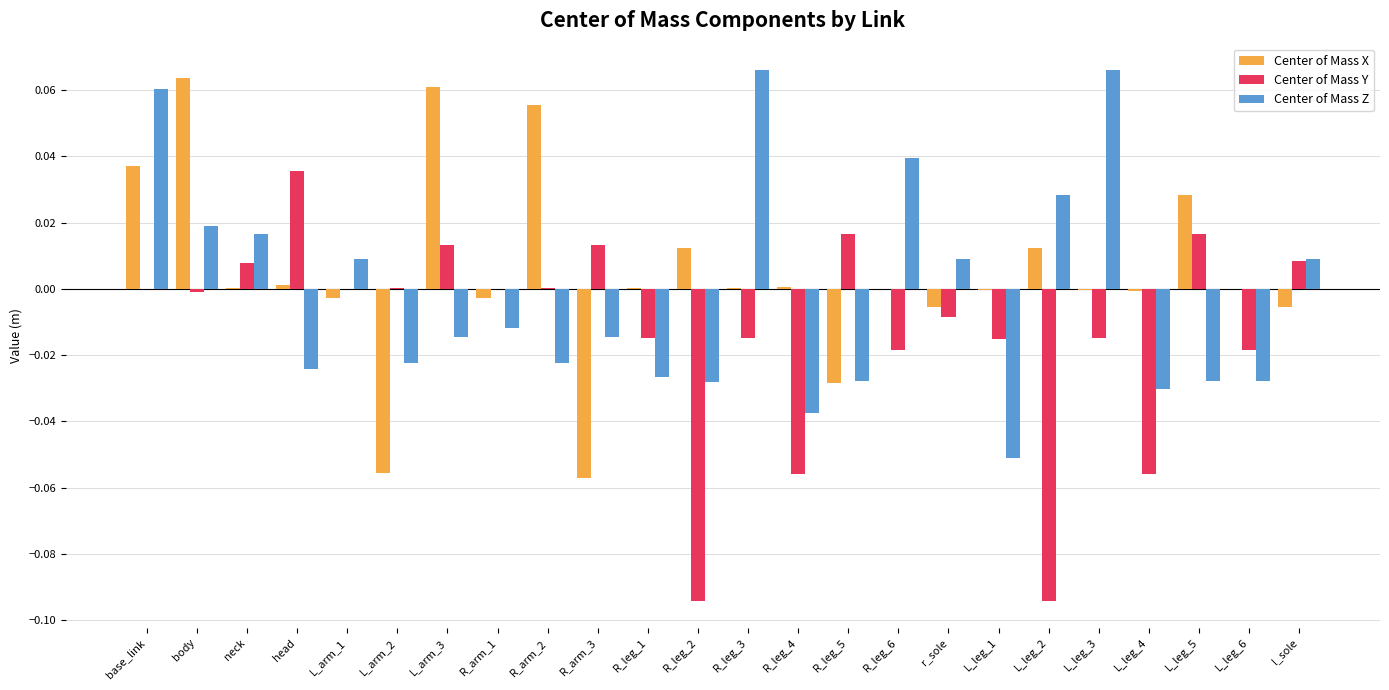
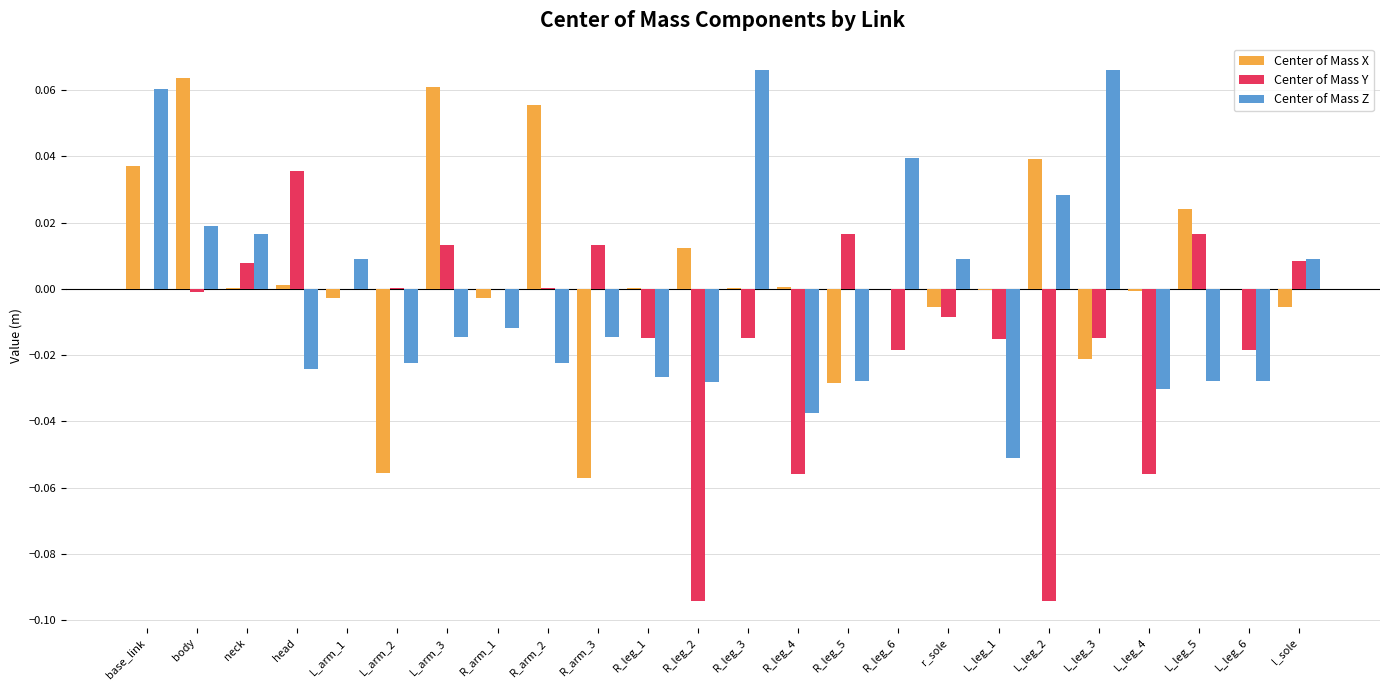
  {
    "Center of Mass X": {
      "base_link": 0.037,
      "body": 0.064,
      "head": 0.001,
      "L_arm_1": -0.003,
      "L_arm_2": -0.056,
      "L_arm_3": 0.061,
      "R_arm_1": -0.003,
      "R_arm_2": 0.056,
      "R_arm_3": -0.057,
      "R_leg_2": 0.012,
      "R_leg_5": -0.028,
      "r_sole": -0.005,
-     "L_leg_2": 0.012,
-     "L_leg_3": 0.000,
-     "L_leg_5": 0.028,
+     "L_leg_2": 0.039,
+     "L_leg_3": -0.021,
+     "L_leg_5": 0.024,
      "l_sole": -0.005
    },
    "Center of Mass Y": {
      "body": -0.001,
      "neck": 0.008,
      "head": 0.036,
      "L_arm_3": 0.013,
      "R_arm_3": 0.013,
      "R_leg_1": -0.015,
      "R_leg_2": -0.094,
      "R_leg_3": -0.015,
      "R_leg_4": -0.056,
      "R_leg_5": 0.017,
      "R_leg_6": -0.019,
      "r_sole": -0.008,
      "L_leg_1": -0.015,
      "L_leg_2": -0.094,
      "L_leg_3": -0.015,
      "L_leg_4": -0.056,
      "L_leg_5": 0.017,
      "L_leg_6": -0.019,
      "l_sole": 0.008
    },
    "Center of Mass Z": {
      "base_link": 0.060,
      "body": 0.019,
      "neck": 0.016,
      "head": -0.024,
      "L_arm_1": 0.009,
      "L_arm_2": -0.022,
      "L_arm_3": -0.015,
      "R_arm_1": -0.012,
      "R_arm_2": -0.022,
      "R_arm_3": -0.015,
      "R_leg_1": -0.026,
      "R_leg_2": -0.028,
      "R_leg_3": 0.066,
      "R_leg_4": -0.037,
      "R_leg_5": -0.028,
      "R_leg_6": 0.040,
      "r_sole": 0.009,
      "L_leg_1": -0.051,
      "L_leg_2": 0.028,
      "L_leg_3": 0.066,
      "L_leg_4": -0.030,
      "L_leg_5": -0.028,
      "L_leg_6": -0.028,
      "l_sole": 0.009
    }
  }
